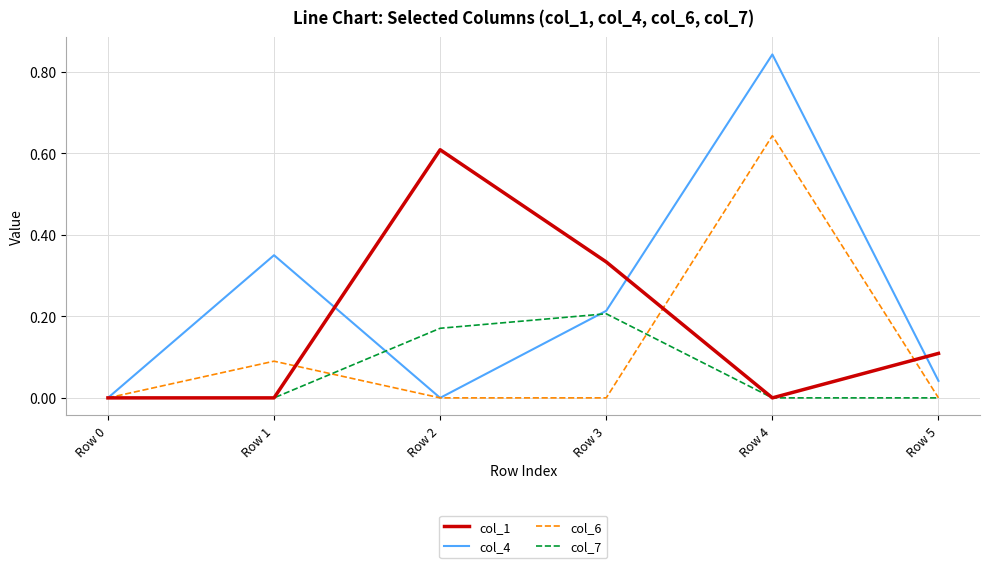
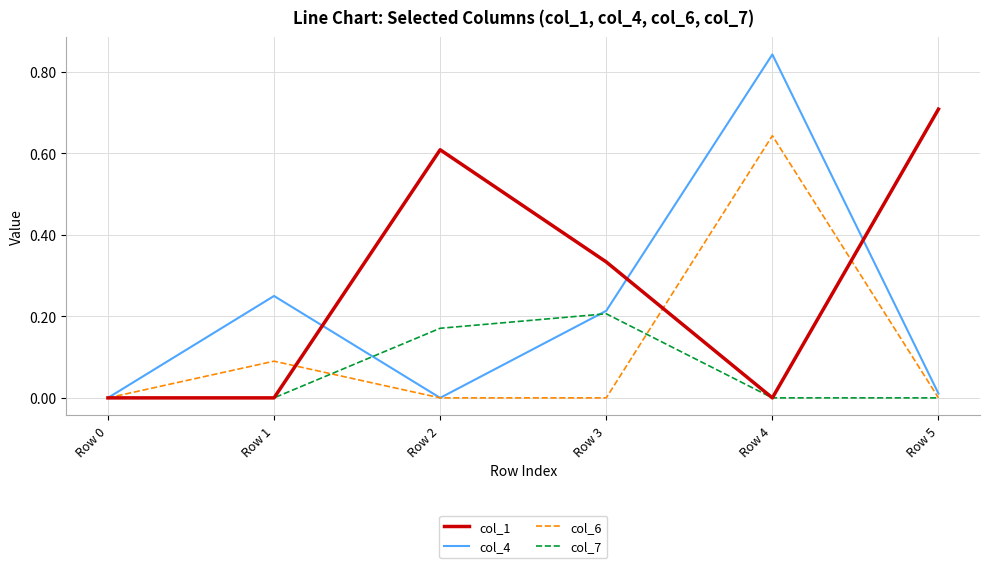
  {
    "col_1": {
      "Row 2": 0.61,
      "Row 3": 0.33,
-     "Row 5": 0.11
+     "Row 5": 0.71
    },
    "col_4": {
-     "Row 1": 0.35,
+     "Row 1": 0.25,
      "Row 3": 0.21,
      "Row 4": 0.84,
-     "Row 5": 0.04
+     "Row 5": 0.01
    },
    "col_6": {
      "Row 1": 0.09,
      "Row 3": 0.00,
      "Row 4": 0.64
    },
    "col_7": {
      "Row 2": 0.17,
      "Row 3": 0.21
    }
  }
